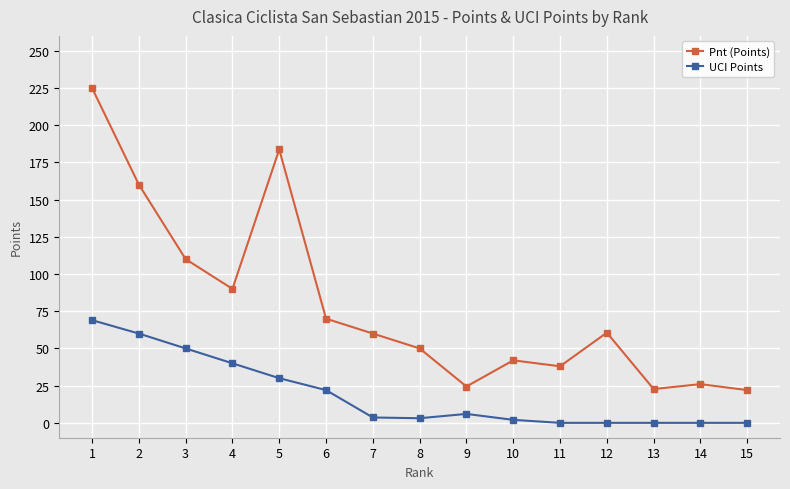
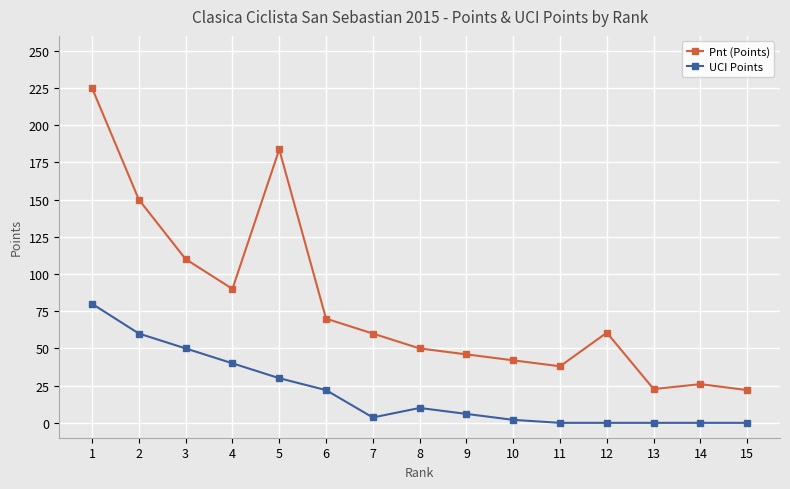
  {
    "Pnt (Points)": {
      "1": 225,
-     "2": 160,
+     "2": 150,
      "3": 110,
      "4": 90,
      "5": 184,
      "6": 70,
      "7": 60,
      "8": 50,
-     "9": 24,
+     "9": 46,
      "10": 42,
      "11": 38,
      "12": 61,
      "13": 23,
      "14": 26,
      "15": 22
    },
    "UCI Points": {
-     "1": 69,
+     "1": 80,
      "2": 60,
      "3": 50,
      "4": 40,
      "5": 30,
      "6": 22,
      "7": 4,
-     "8": 3,
+     "8": 10,
      "9": 6,
      "10": 2,
      "11": 0,
      "12": 0,
      "13": 0,
      "14": 0,
      "15": 0
    }
  }
